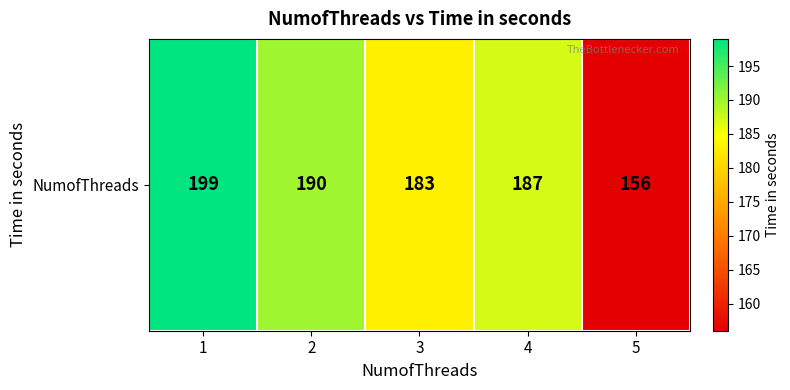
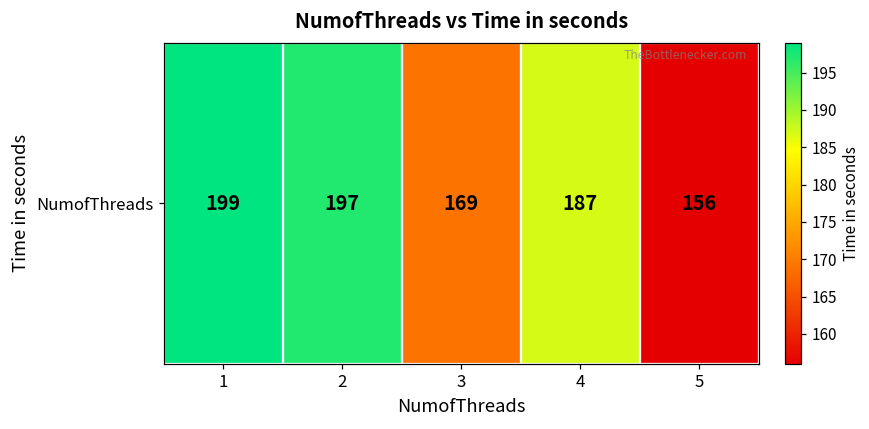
  {
    "NumofThreads": {
      "1": 199,
-     "2": 190,
-     "3": 183,
+     "2": 197,
+     "3": 169,
      "4": 187
    }
  }
